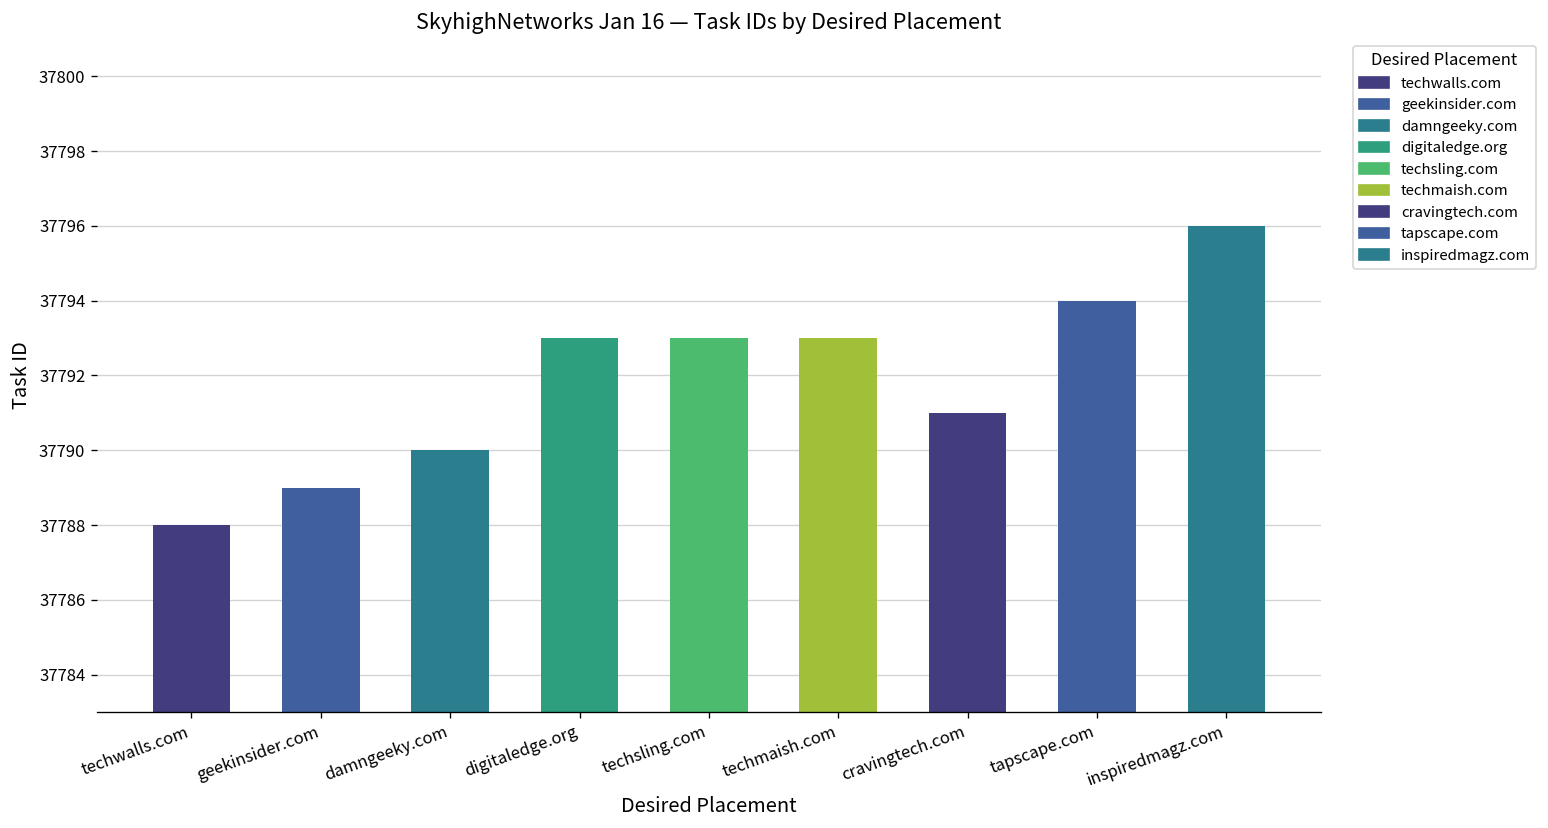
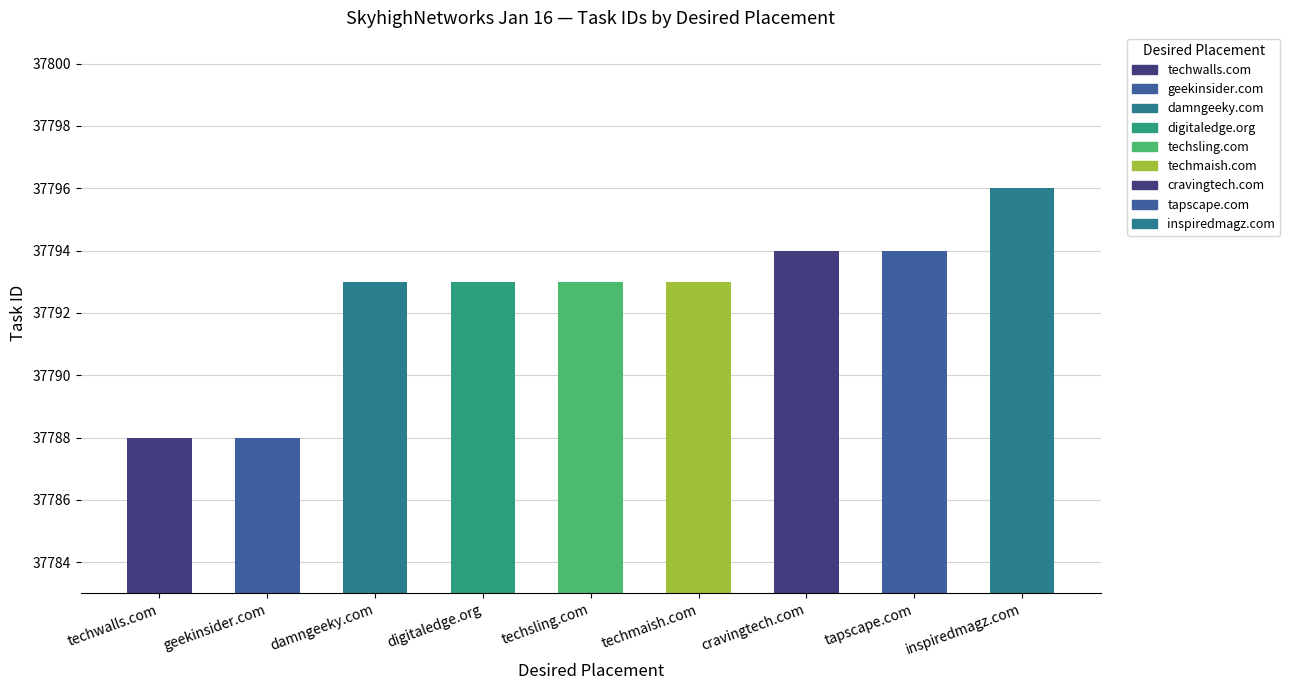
  {
    "techwalls.com": 37788,
-   "geekinsider.com": 37789,
-   "damngeeky.com": 37790,
+   "geekinsider.com": 37788,
+   "damngeeky.com": 37793,
    "digitaledge.org": 37793,
    "techsling.com": 37793,
    "techmaish.com": 37793,
-   "cravingtech.com": 37791,
+   "cravingtech.com": 37794,
    "tapscape.com": 37794,
    "inspiredmagz.com": 37796
  }
